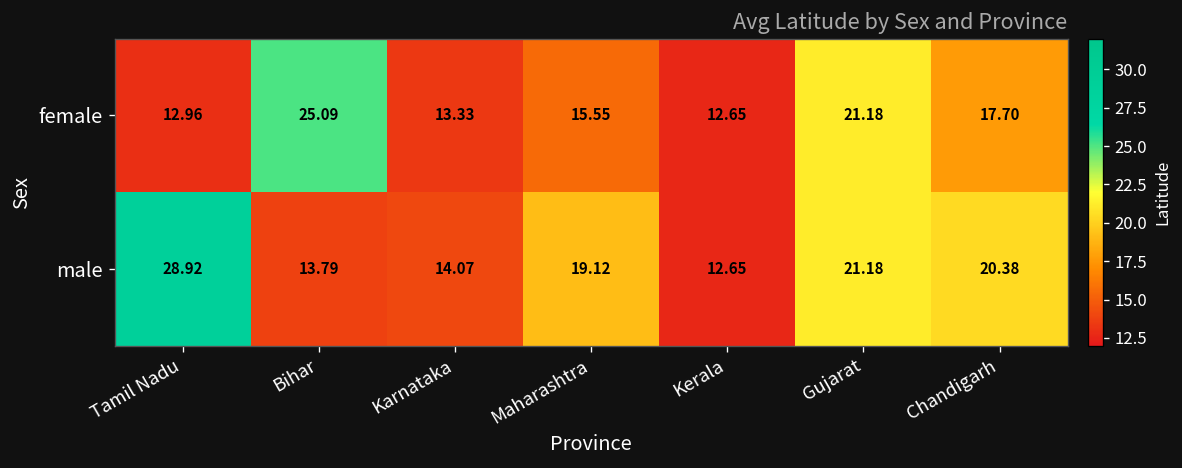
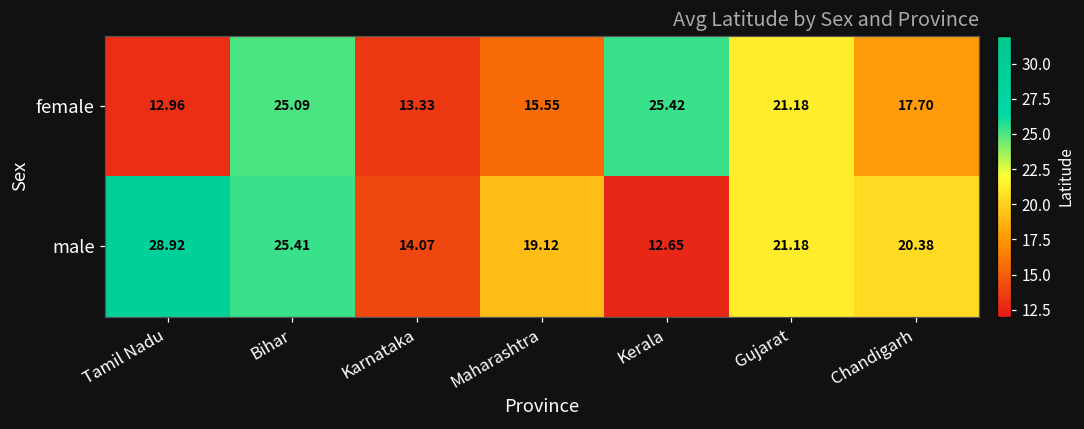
  {
    "female": {
      "Tamil Nadu": 12.96,
      "Bihar": 25.09,
      "Karnataka": 13.33,
      "Maharashtra": 15.55,
-     "Kerala": 12.65,
+     "Kerala": 25.42,
      "Gujarat": 21.18,
      "Chandigarh": 17.70
    },
    "male": {
      "Tamil Nadu": 28.92,
-     "Bihar": 13.79,
+     "Bihar": 25.41,
      "Karnataka": 14.07,
      "Maharashtra": 19.12,
      "Kerala": 12.65,
      "Gujarat": 21.18,
      "Chandigarh": 20.38
    }
  }
